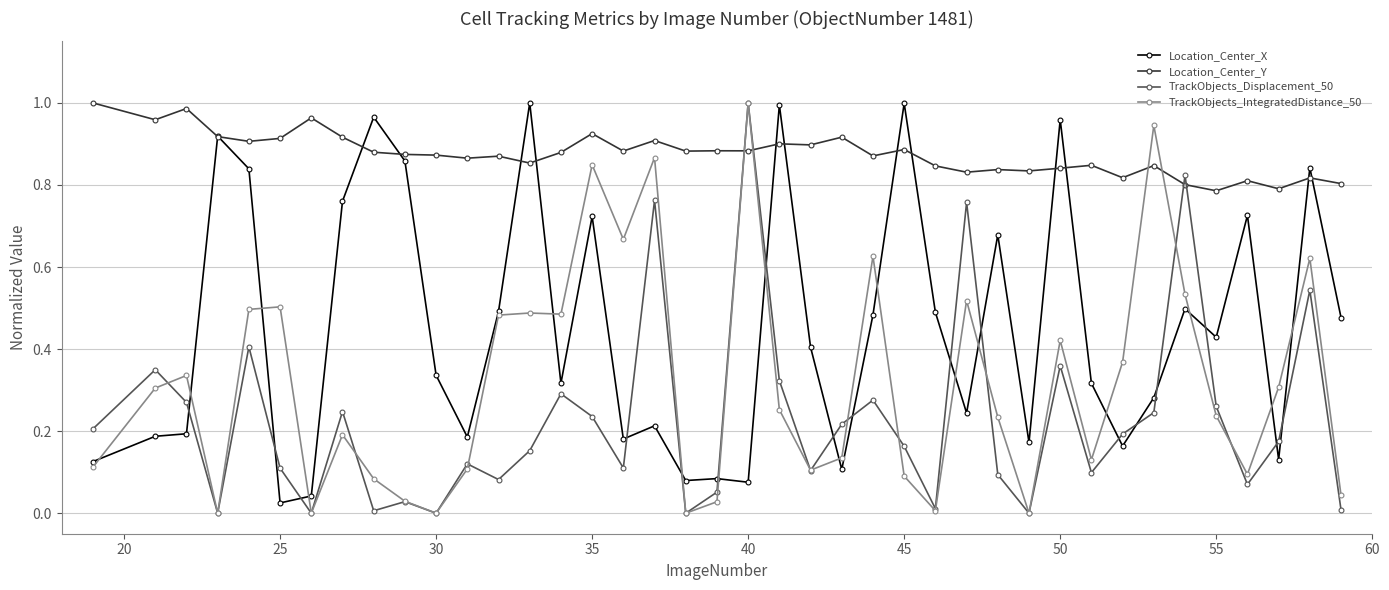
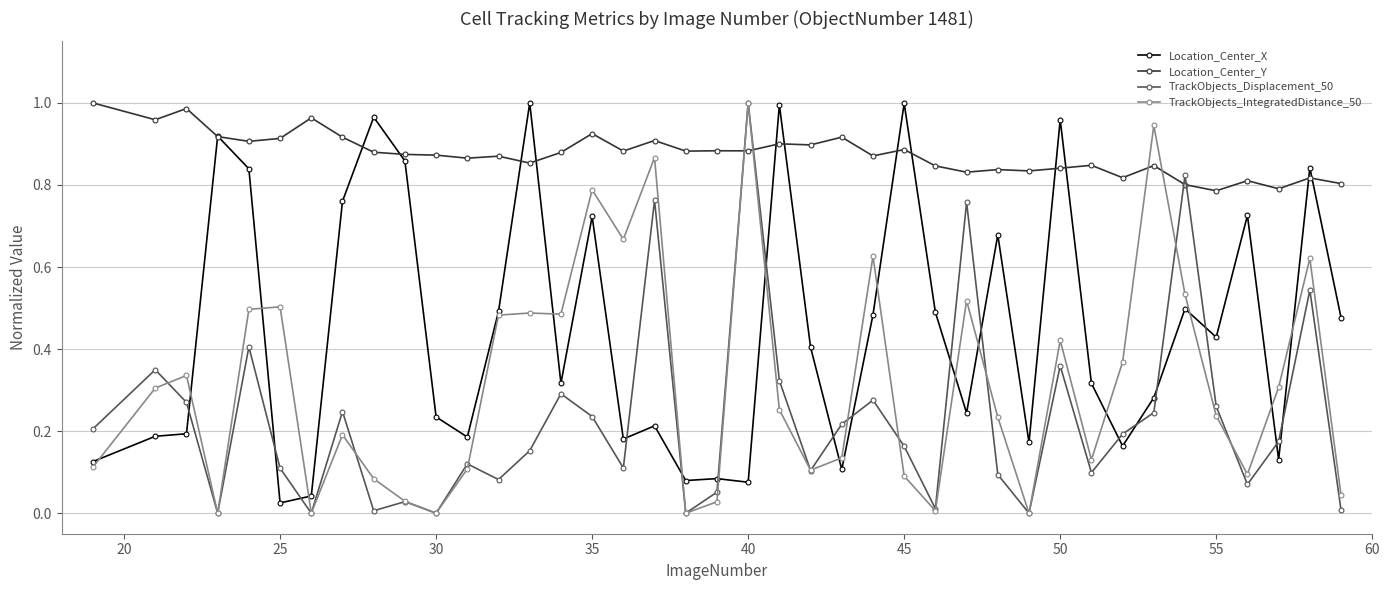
  {
    "Location_Center_X": {
      "25": 0.03,
-     "30": 0.34,
+     "30": 0.23,
      "35": 0.72,
      "40": 0.08,
      "45": 1.00,
      "50": 0.96,
      "55": 0.43
    },
    "TrackObjects_IntegratedDistance_50": {
      "25": 0.50,
-     "35": 0.85,
+     "35": 0.79,
      "45": 0.09,
      "50": 0.42,
      "55": 0.24
    }
  }
